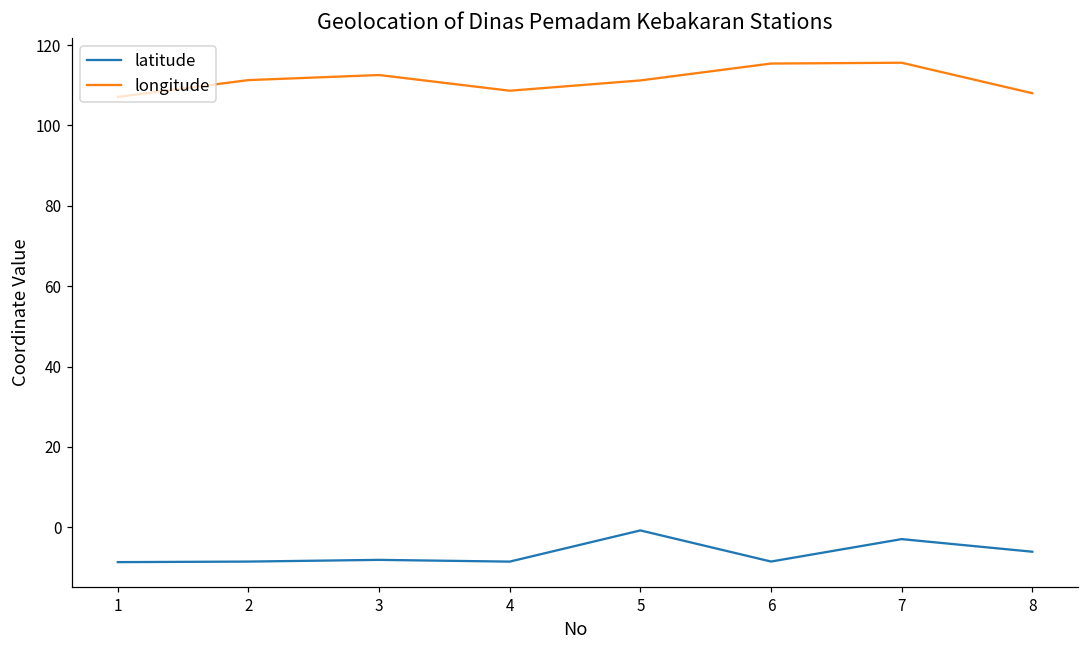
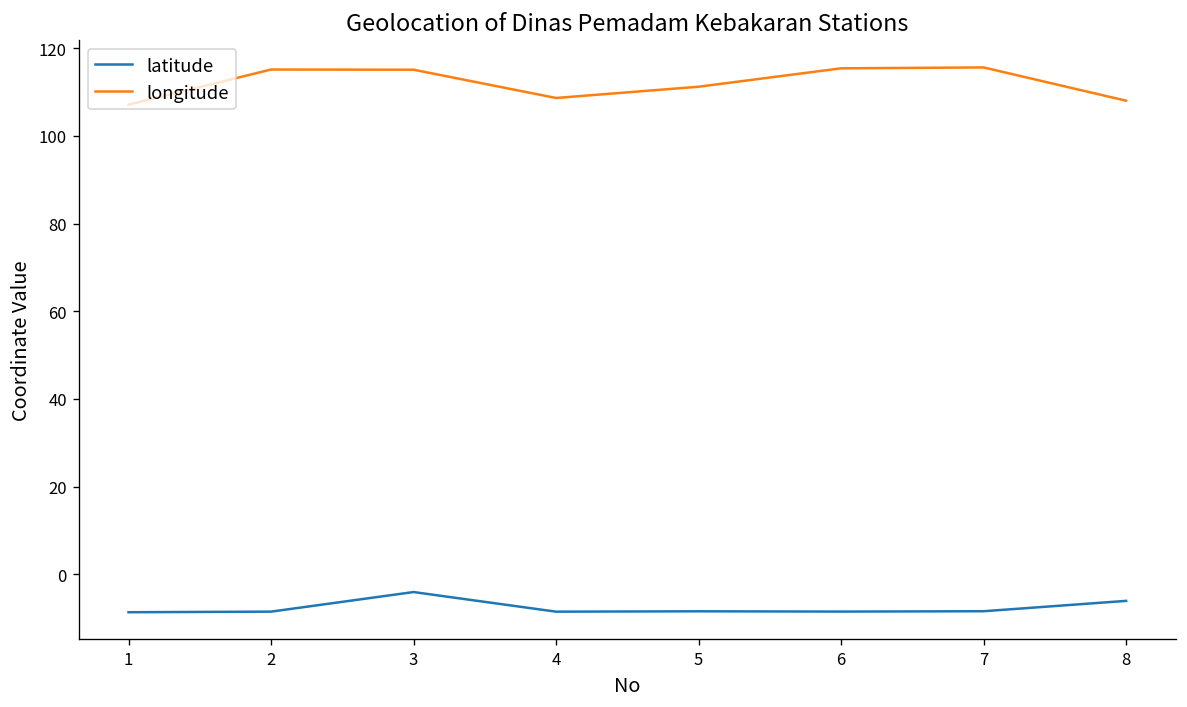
  {
    "latitude": {
      "1": -9,
      "2": -9,
-     "3": -8,
+     "3": -4,
      "4": -9,
-     "5": -1,
+     "5": -8,
      "6": -9,
-     "7": -3,
+     "7": -8,
      "8": -6
    },
    "longitude": {
-     "2": 111,
-     "3": 113,
+     "2": 115,
+     "3": 115,
      "4": 109,
      "5": 111,
      "6": 115,
      "7": 116,
      "8": 108
    }
  }
